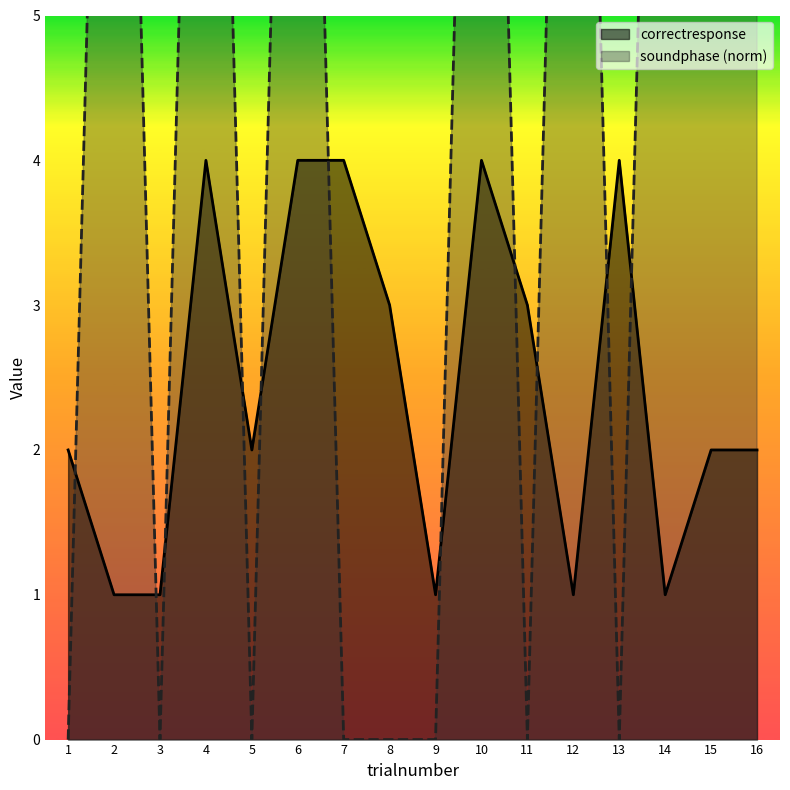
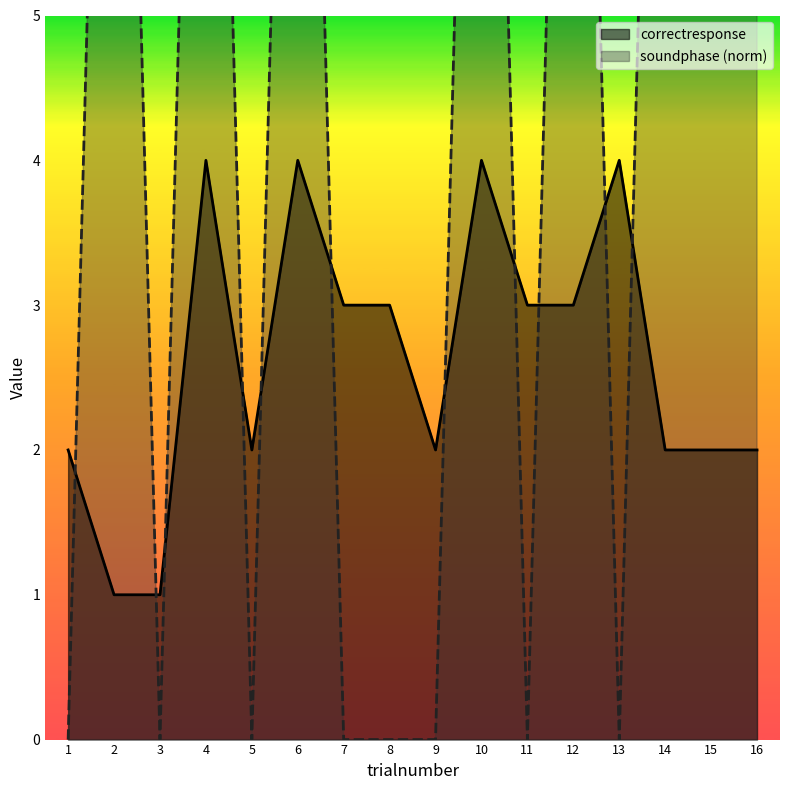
  {
    "correctresponse": {
      "1": 2,
      "2": 1,
      "3": 1,
      "4": 4,
      "5": 2,
      "6": 4,
-     "7": 4,
+     "7": 3,
      "8": 3,
-     "9": 1,
+     "9": 2,
      "10": 4,
      "11": 3,
-     "12": 1,
+     "12": 3,
      "13": 4,
-     "14": 1,
+     "14": 2,
      "15": 2,
      "16": 2
    },
    "soundphase (norm)": {
      "1": 0,
      "3": 0,
      "5": 0,
      "7": 0,
      "8": 0,
      "9": 0,
      "11": 0,
      "13": 0
    }
  }
